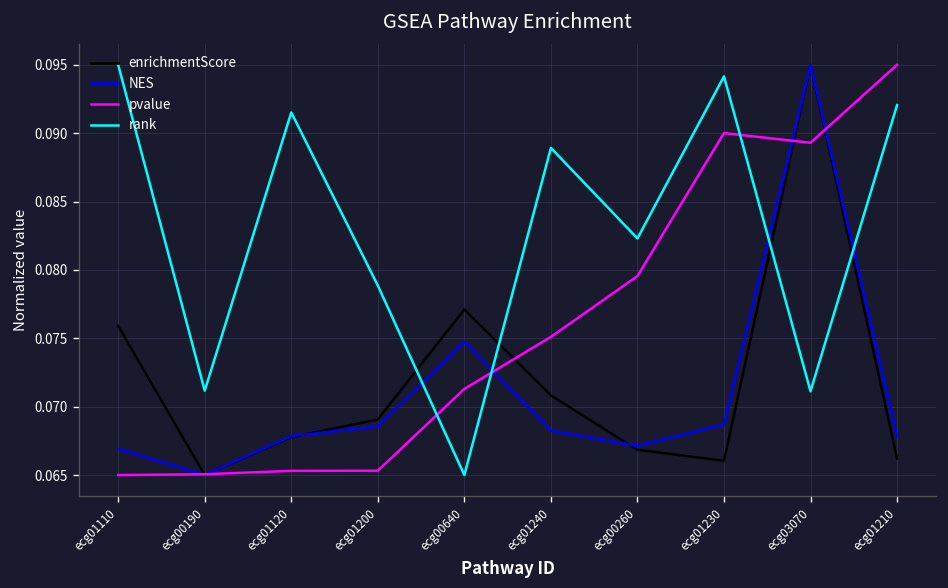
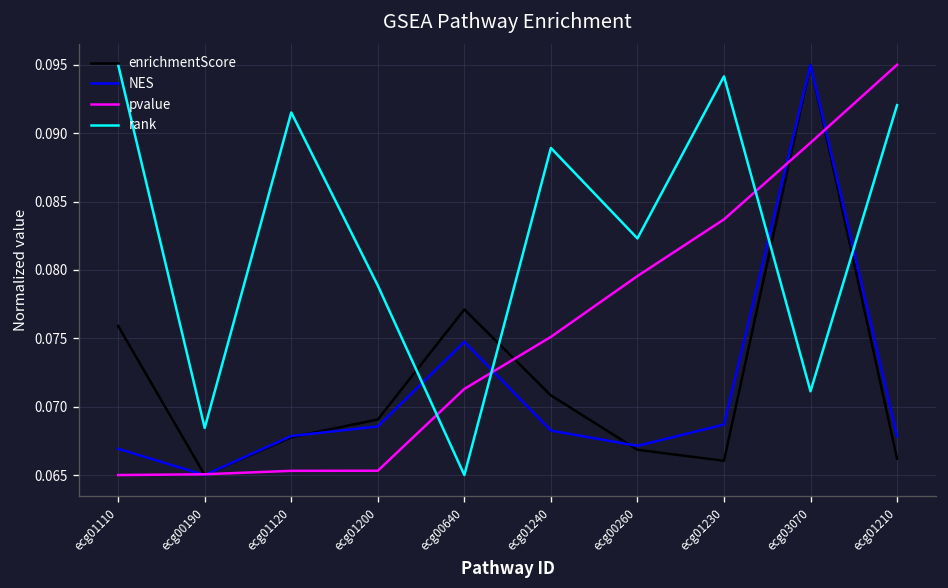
  {
    "enrichmentScore": {
      "ecg01110": 0.0759,
      "ecg01200": 0.0691,
      "ecg00640": 0.0771,
      "ecg01240": 0.0708,
      "ecg00260": 0.0668,
      "ecg01230": 0.0660,
      "ecg01210": 0.0662
    },
    "NES": {
      "ecg01110": 0.0669,
      "ecg01200": 0.0686,
      "ecg00640": 0.0747,
      "ecg01240": 0.0683,
      "ecg00260": 0.0671,
      "ecg01230": 0.0687,
      "ecg01210": 0.0678
    },
    "pvalue": {
      "ecg01110": 0.0650,
      "ecg01120": 0.0653,
      "ecg01200": 0.0653,
      "ecg00640": 0.0713,
      "ecg01240": 0.0751,
      "ecg00260": 0.0795,
-     "ecg01230": 0.0900,
+     "ecg01230": 0.0837,
      "ecg03070": 0.0893,
      "ecg01210": 0.0950
    },
    "rank": {
      "ecg01110": 0.0950,
-     "ecg00190": 0.0712,
+     "ecg00190": 0.0684,
      "ecg01120": 0.0915,
      "ecg01200": 0.0789,
      "ecg00640": 0.0650,
      "ecg01240": 0.0889,
      "ecg00260": 0.0823,
      "ecg01230": 0.0942,
      "ecg03070": 0.0711,
      "ecg01210": 0.0920
    }
  }
